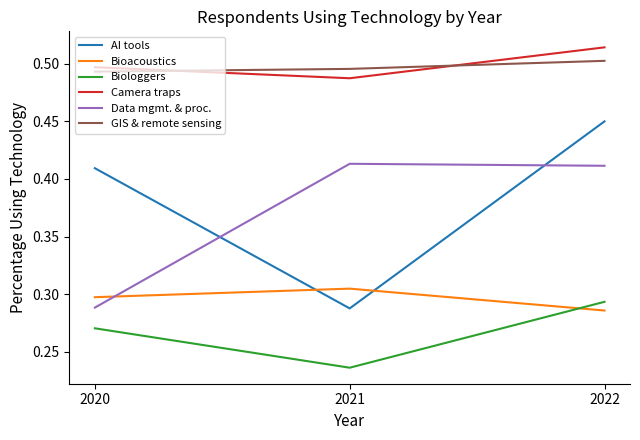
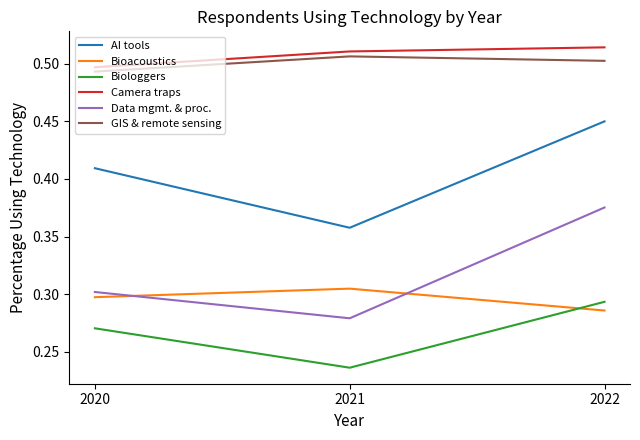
  {
    "AI tools": {
      "2020": 0.409,
-     "2021": 0.288,
+     "2021": 0.358,
      "2022": 0.450
    },
    "Bioacoustics": {
      "2020": 0.297,
      "2021": 0.305,
      "2022": 0.286
    },
    "Biologgers": {
      "2020": 0.270,
      "2021": 0.236,
      "2022": 0.293
    },
    "Camera traps": {
-     "2021": 0.487,
+     "2021": 0.511,
      "2022": 0.514
    },
    "Data mgmt. & proc.": {
-     "2020": 0.288,
-     "2021": 0.413,
-     "2022": 0.411
+     "2020": 0.302,
+     "2021": 0.279,
+     "2022": 0.375
    },
    "GIS & remote sensing": {
-     "2021": 0.496,
+     "2021": 0.506,
      "2022": 0.503
    }
  }
